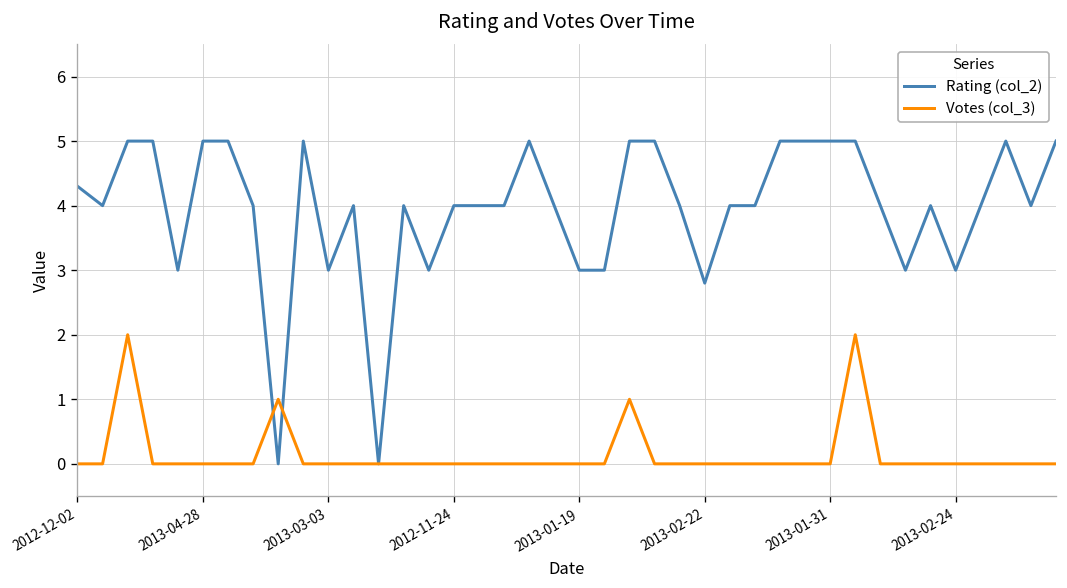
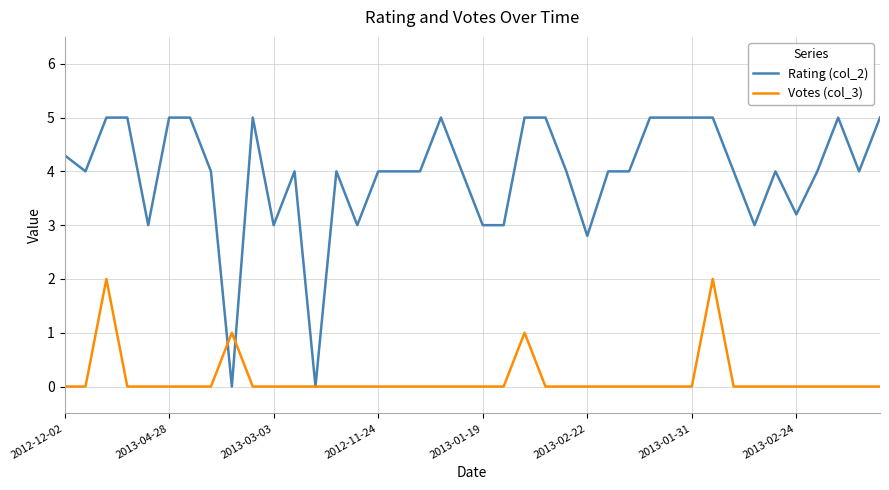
  {
    "Rating (col_2)": {
      "2012-12-02": 4.3,
      "2013-02-22": 2.8,
      "2013-01-31": 5.0,
-     "2013-02-24": 3.0
+     "2013-02-24": 3.2
    },
    "Votes (col_3)": {
      "2012-12-02": 0.0,
      "2013-02-22": 0.0,
      "2013-01-31": 0.0,
      "2013-02-24": 0.0
    }
  }
